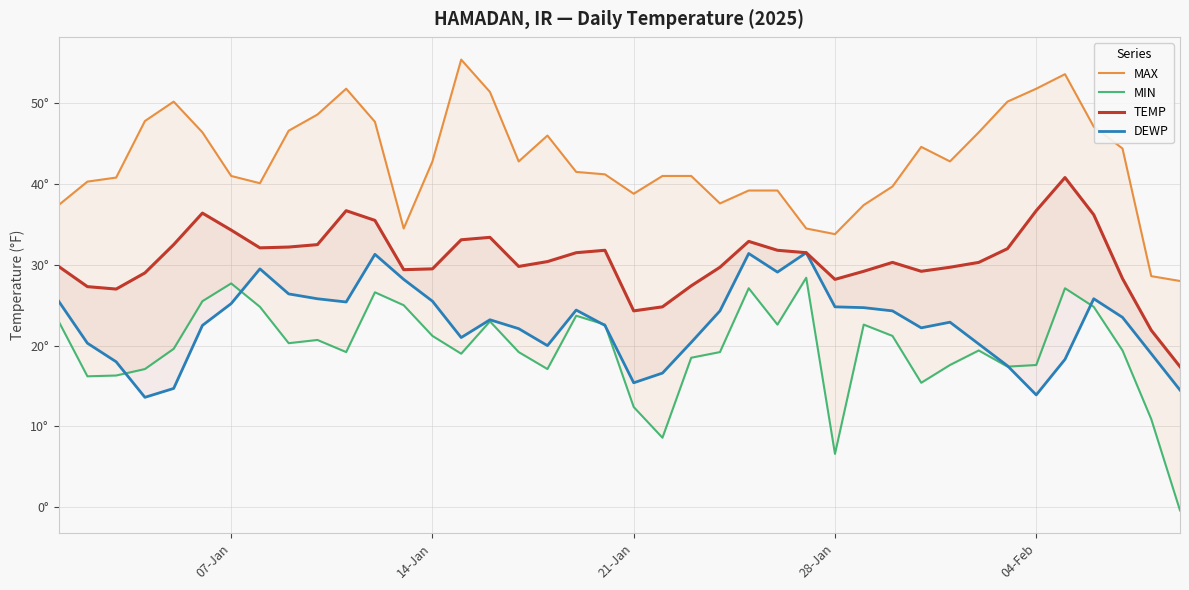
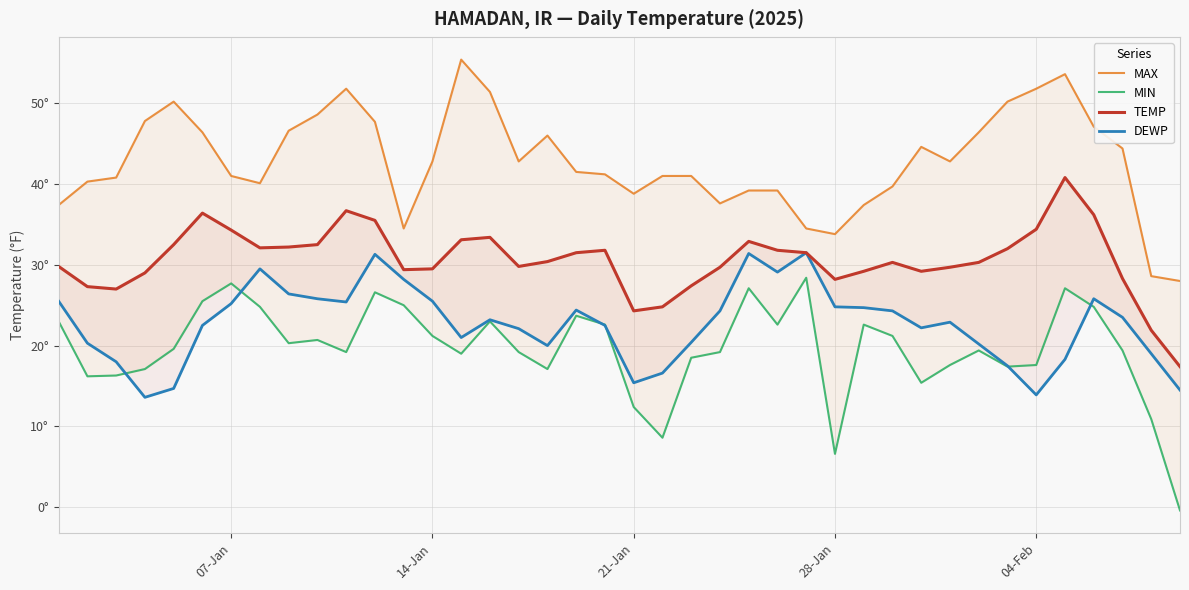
  {
    "MAX": {
      "07-Jan": "41°",
      "14-Jan": "43°",
      "21-Jan": "39°",
      "28-Jan": "34°",
      "04-Feb": "52°"
    },
    "MIN": {
      "07-Jan": "28°",
      "14-Jan": "21°",
      "21-Jan": "12°",
      "28-Jan": "7°",
      "04-Feb": "18°"
    },
    "TEMP": {
      "07-Jan": "34°",
      "14-Jan": "30°",
      "21-Jan": "24°",
      "28-Jan": "28°",
-     "04-Feb": "37°"
+     "04-Feb": "34°"
    },
    "DEWP": {
      "07-Jan": "25°",
      "14-Jan": "26°",
      "21-Jan": "15°",
      "28-Jan": "25°",
      "04-Feb": "14°"
    }
  }
